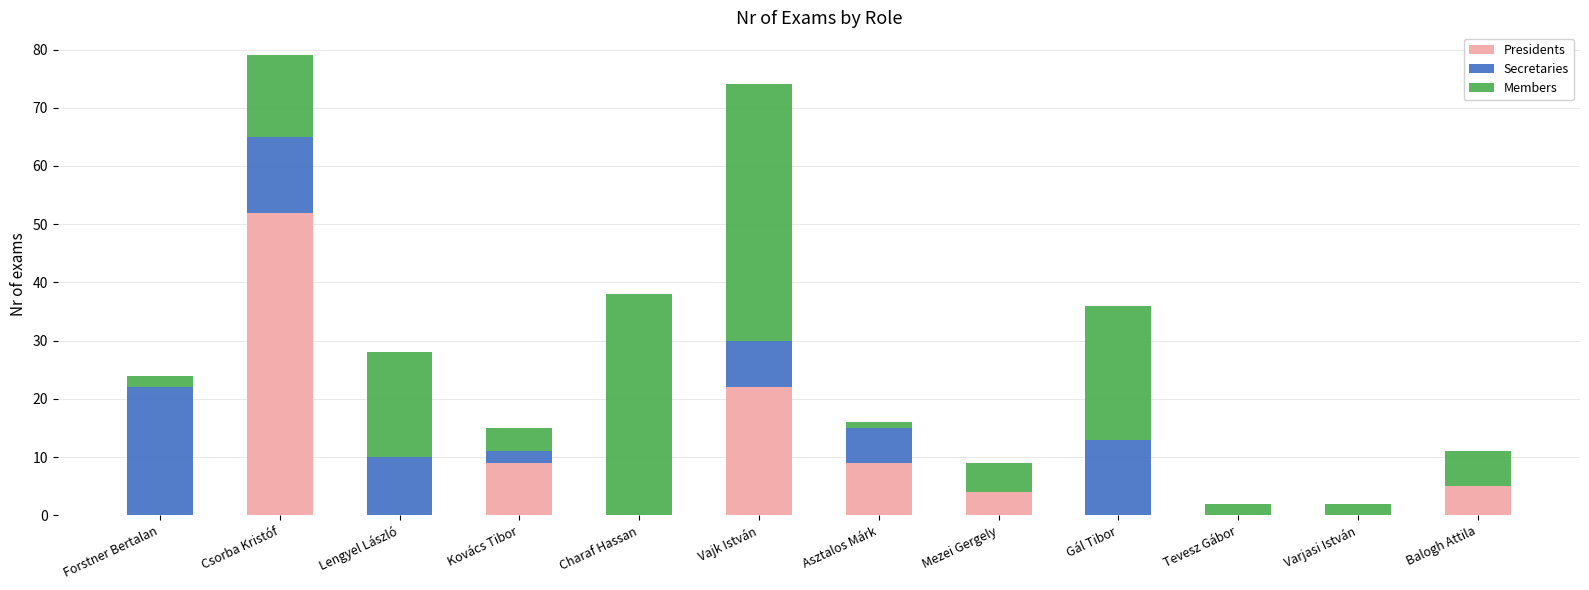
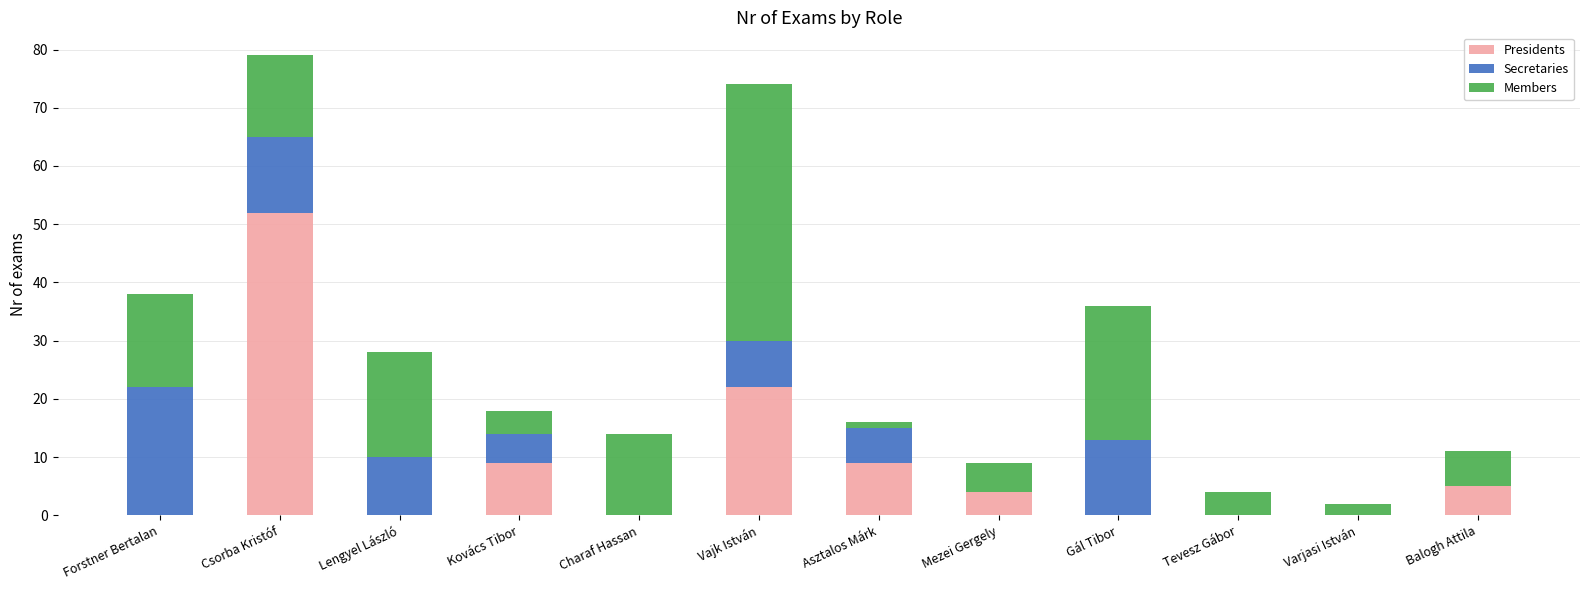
  {
    "Presidents": {
      "Forstner Bertalan": 0,
      "Csorba Kristóf": 52,
      "Lengyel László": 0,
      "Kovács Tibor": 9,
      "Charaf Hassan": 0,
      "Vajk István": 22,
      "Asztalos Márk": 9,
      "Mezei Gergely": 4,
      "Gál Tibor": 0,
      "Tevesz Gábor": 0,
      "Varjasi István": 0,
      "Balogh Attila": 5
    },
    "Secretaries": {
      "Forstner Bertalan": 22,
      "Csorba Kristóf": 13,
      "Lengyel László": 10,
-     "Kovács Tibor": 2,
+     "Kovács Tibor": 5,
      "Charaf Hassan": 0,
      "Vajk István": 8,
      "Asztalos Márk": 6,
      "Mezei Gergely": 0,
      "Gál Tibor": 13,
      "Tevesz Gábor": 0,
      "Varjasi István": 0,
      "Balogh Attila": 0
    },
    "Members": {
-     "Forstner Bertalan": 2,
+     "Forstner Bertalan": 16,
      "Csorba Kristóf": 14,
      "Lengyel László": 18,
      "Kovács Tibor": 4,
-     "Charaf Hassan": 38,
+     "Charaf Hassan": 14,
      "Vajk István": 44,
      "Asztalos Márk": 1,
      "Mezei Gergely": 5,
      "Gál Tibor": 23,
-     "Tevesz Gábor": 2,
+     "Tevesz Gábor": 4,
      "Varjasi István": 2,
      "Balogh Attila": 6
    }
  }
